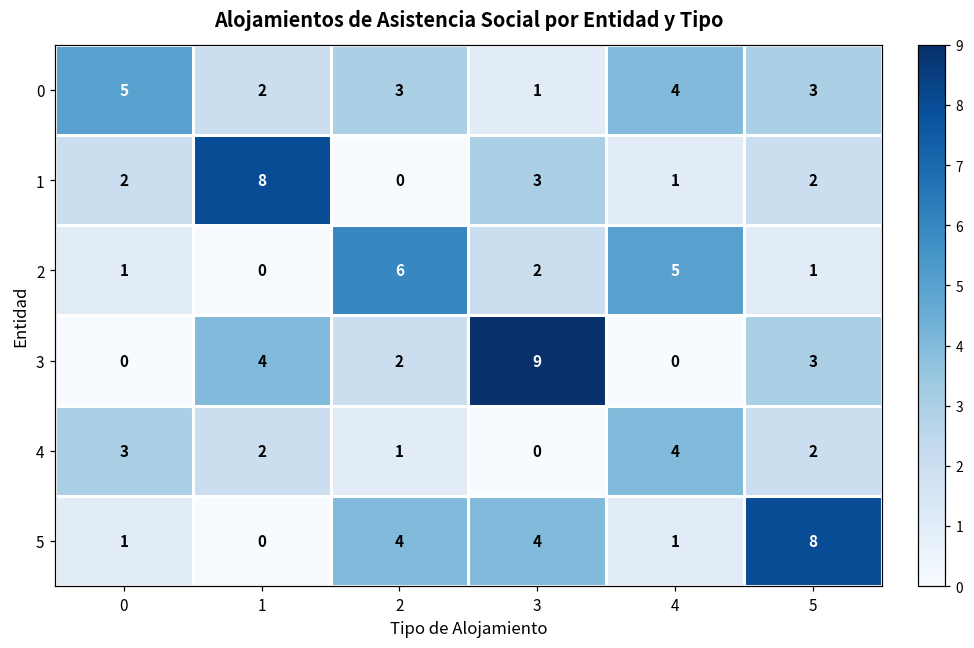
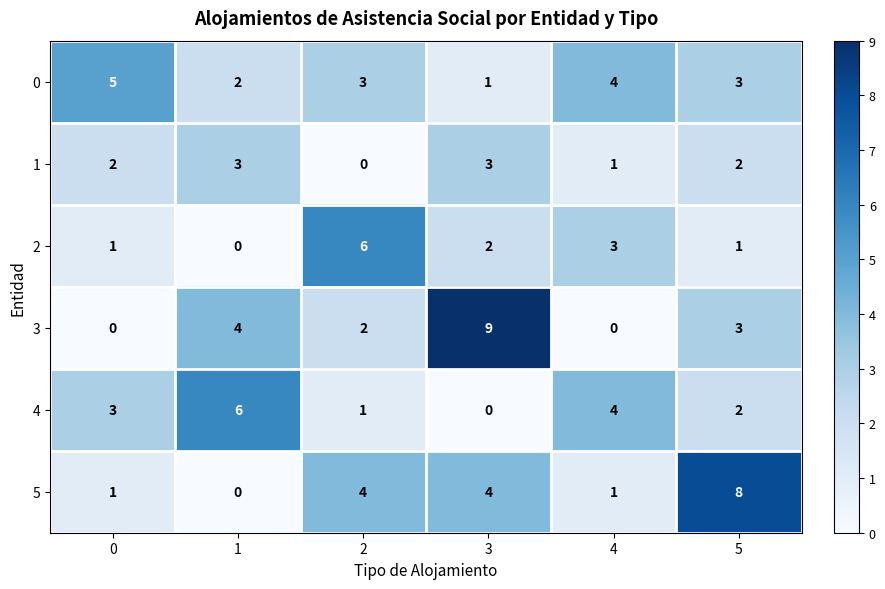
  {
    "0": {
      "0": 5,
      "1": 2,
      "2": 3,
      "3": 1,
      "4": 4,
      "5": 3
    },
    "1": {
      "0": 2,
-     "1": 8,
+     "1": 3,
      "2": 0,
      "3": 3,
      "4": 1,
      "5": 2
    },
    "2": {
      "0": 1,
      "1": 0,
      "2": 6,
      "3": 2,
-     "4": 5,
+     "4": 3,
      "5": 1
    },
    "3": {
      "0": 0,
      "1": 4,
      "2": 2,
      "3": 9,
      "4": 0,
      "5": 3
    },
    "4": {
      "0": 3,
-     "1": 2,
+     "1": 6,
      "2": 1,
      "3": 0,
      "4": 4,
      "5": 2
    },
    "5": {
      "0": 1,
      "1": 0,
      "2": 4,
      "3": 4,
      "4": 1,
      "5": 8
    }
  }
